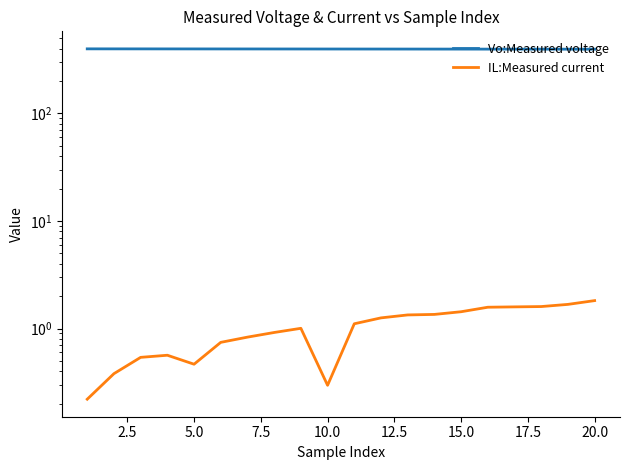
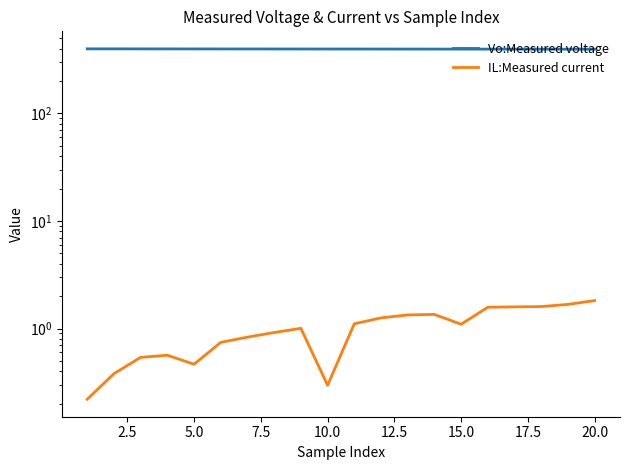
  {
    "Vo:Measured voltage": {
      "5.0": 400,
      "10.0": 400,
      "15.0": 400,
      "20.0": 400
    },
    "IL:Measured current": {
      "5.0": 0.47,
      "10.0": 0.3,
-     "15.0": 1.4,
+     "15.0": 1.1,
      "20.0": 1.8
    }
  }
